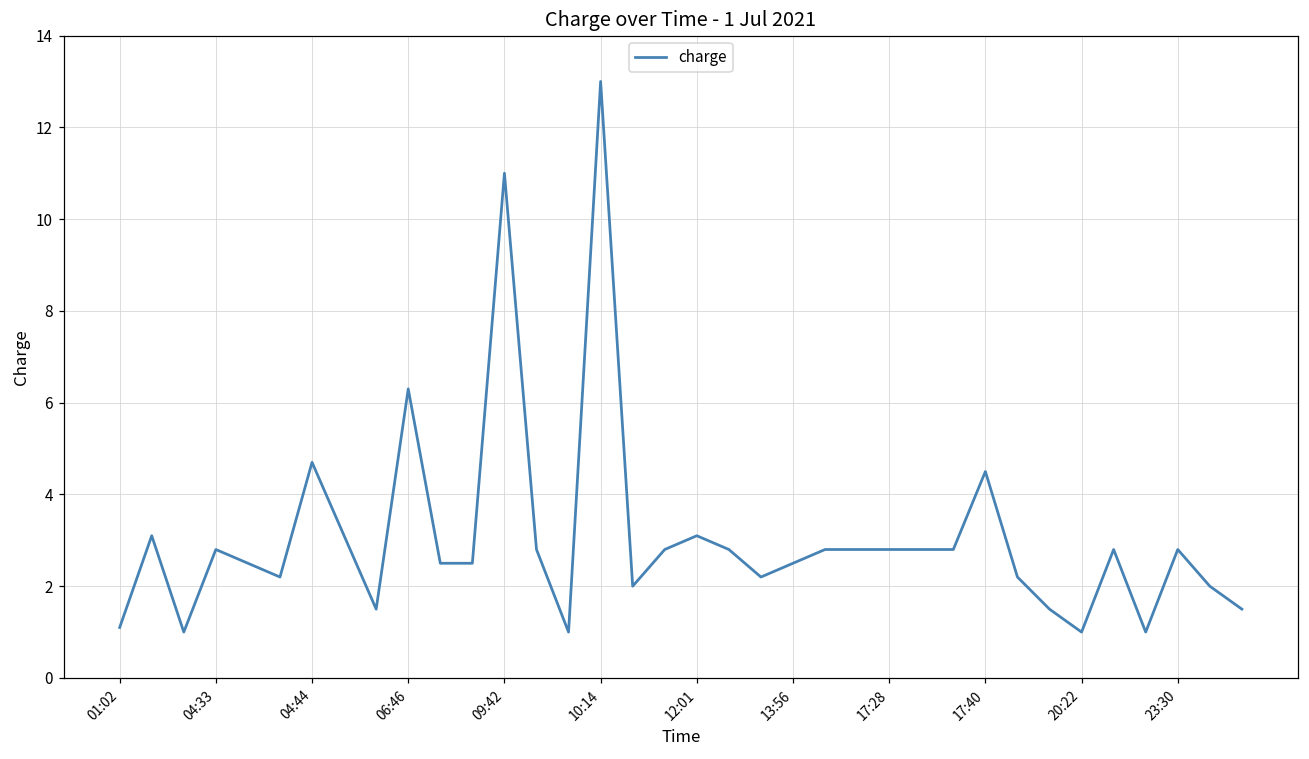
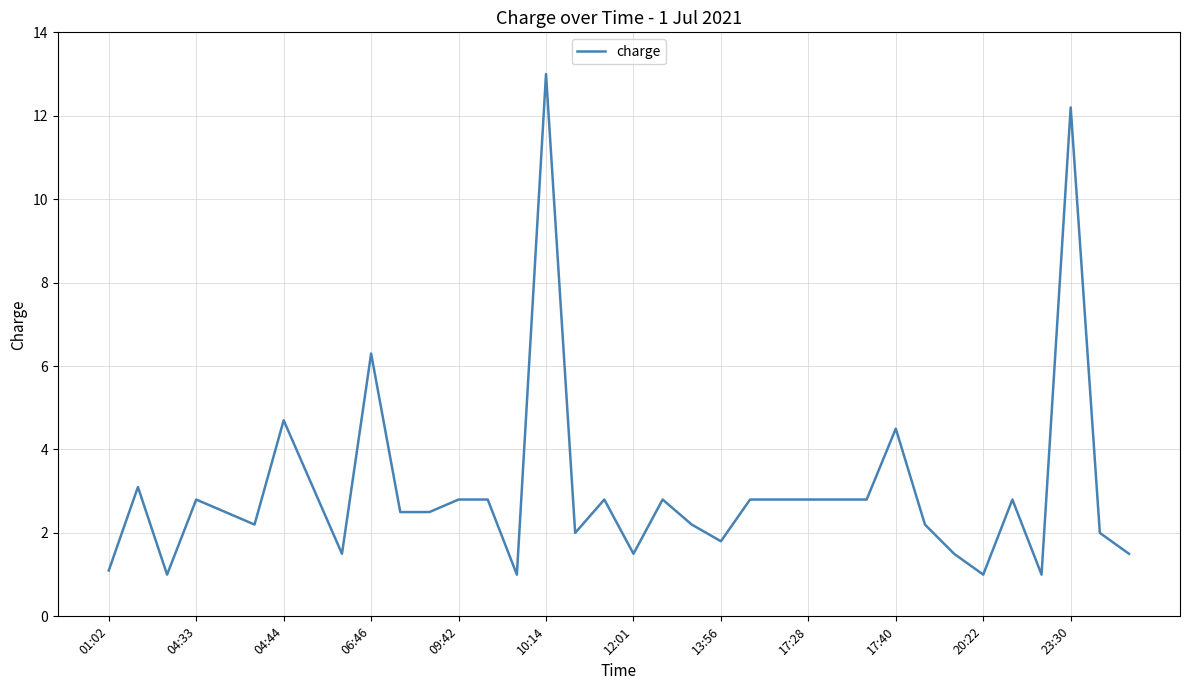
  {
    "01:02": 1.1,
    "04:33": 2.8,
    "04:44": 4.7,
    "06:46": 6.3,
-   "09:42": 11.0,
+   "09:42": 2.8,
    "10:14": 13.0,
-   "12:01": 3.1,
-   "13:56": 2.5,
+   "12:01": 1.5,
+   "13:56": 1.8,
    "17:28": 2.8,
    "17:40": 4.5,
    "20:22": 1.0,
-   "23:30": 2.8
+   "23:30": 12.2
  }
